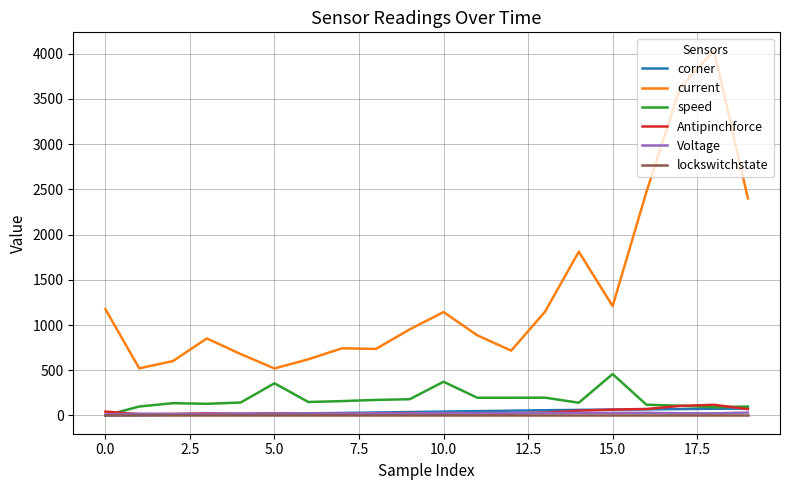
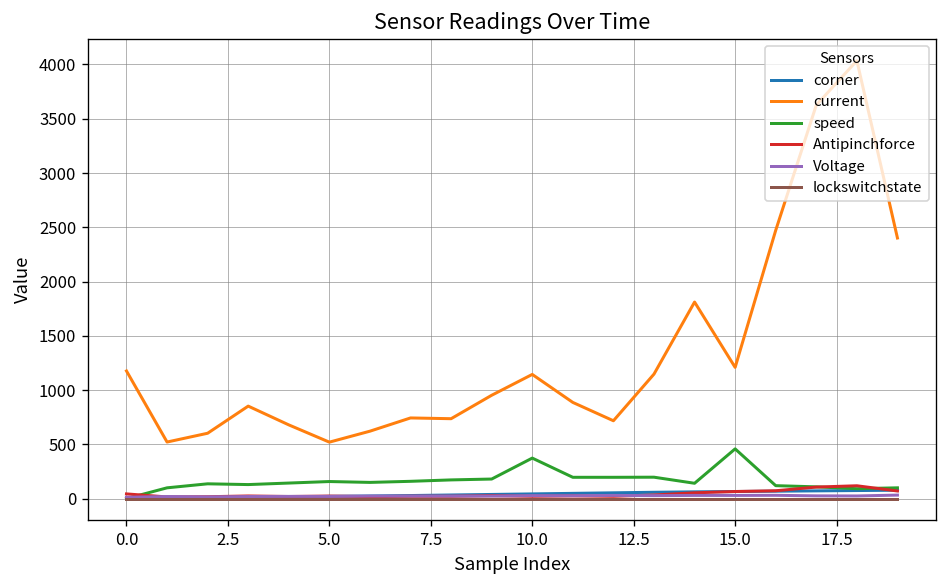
  {
    "current": {
      "0.0": 1200,
      "5.0": 500,
      "10.0": 1100,
      "15.0": 1200
    },
    "speed": {
-     "5.0": 400,
+     "5.0": 200,
      "10.0": 400,
      "15.0": 500
    },
    "Antipinchforce": {
      "0.0": 0
    },
    "Voltage": {
      "15.0": 0
    },
    "lockswitchstate": {
      "15.0": 0
    }
  }
